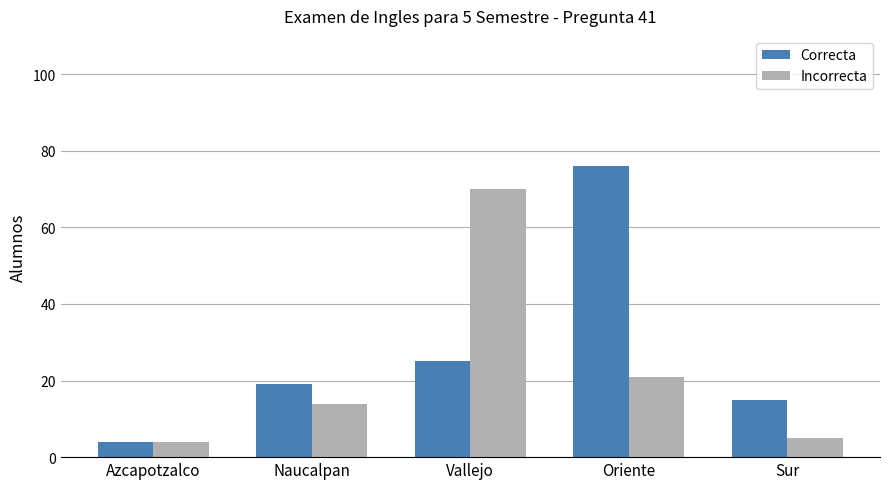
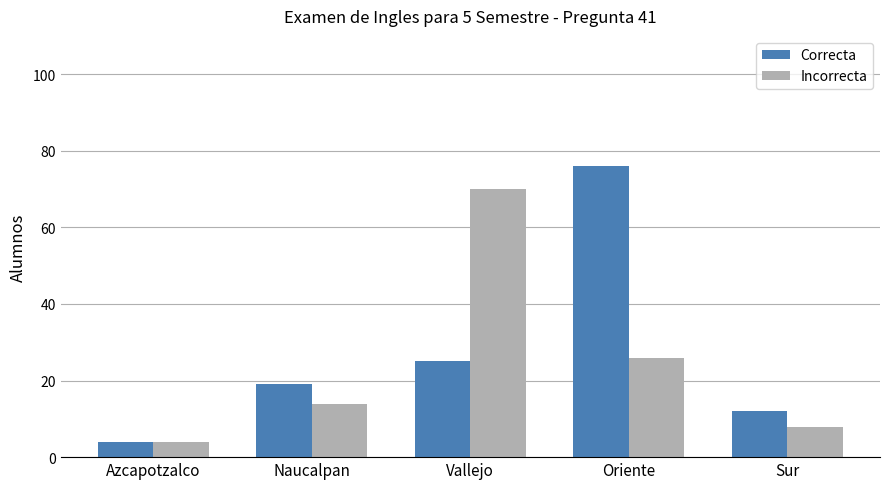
  {
    "Correcta": {
      "Azcapotzalco": 4,
      "Naucalpan": 19,
      "Vallejo": 25,
      "Oriente": 76,
-     "Sur": 15
+     "Sur": 12
    },
    "Incorrecta": {
      "Azcapotzalco": 4,
      "Naucalpan": 14,
      "Vallejo": 70,
-     "Oriente": 21,
-     "Sur": 5
+     "Oriente": 26,
+     "Sur": 8
    }
  }
